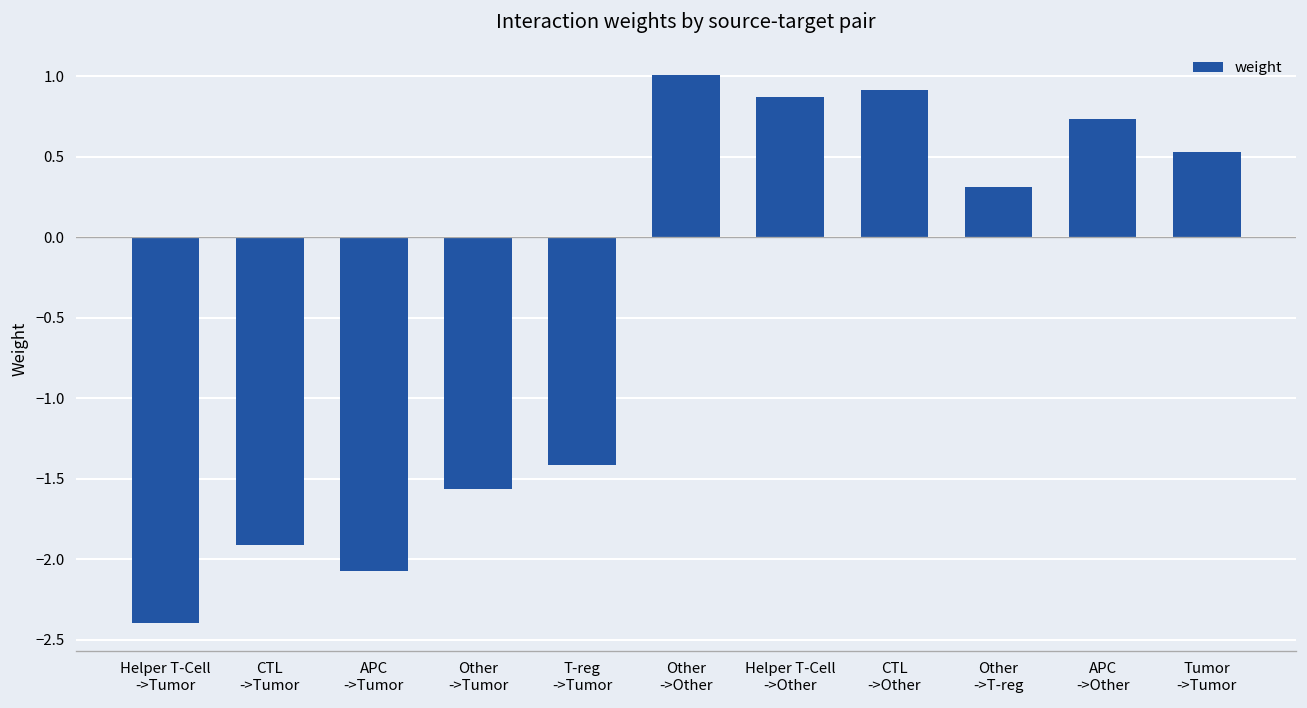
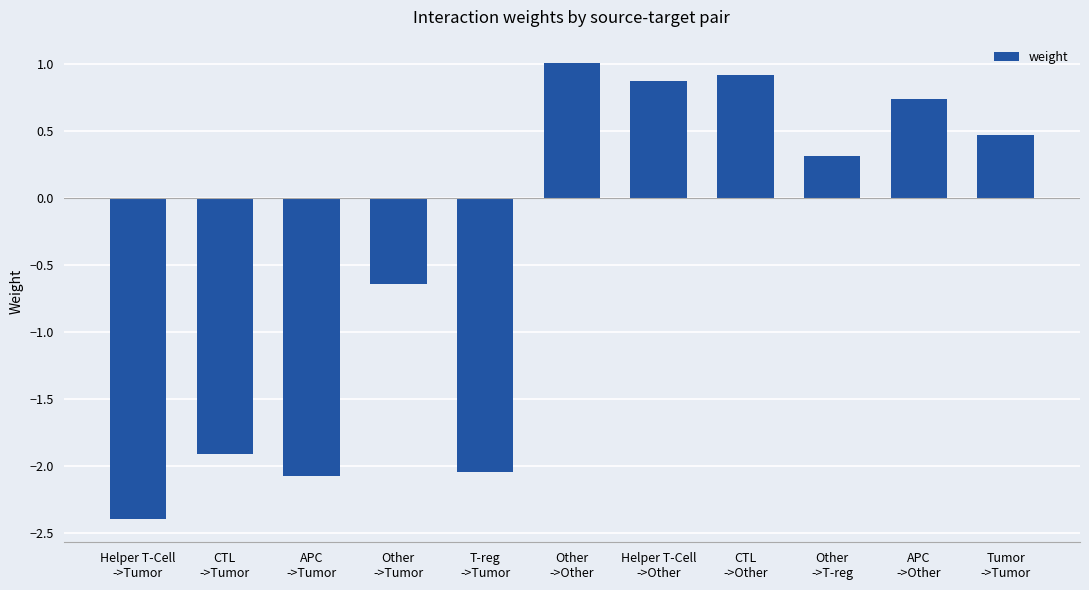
  {
    "Helper T-Cell ->Tumor": -2.40,
    "CTL ->Tumor": -1.91,
    "APC ->Tumor": -2.07,
-   "Other ->Tumor": -1.57,
-   "T-reg ->Tumor": -1.42,
+   "Other ->Tumor": -0.64,
+   "T-reg ->Tumor": -2.05,
    "Other ->Other": 1.01,
    "Helper T-Cell ->Other": 0.87,
    "CTL ->Other": 0.92,
    "Other ->T-reg": 0.31,
    "APC ->Other": 0.74,
-   "Tumor ->Tumor": 0.53
+   "Tumor ->Tumor": 0.47
  }
